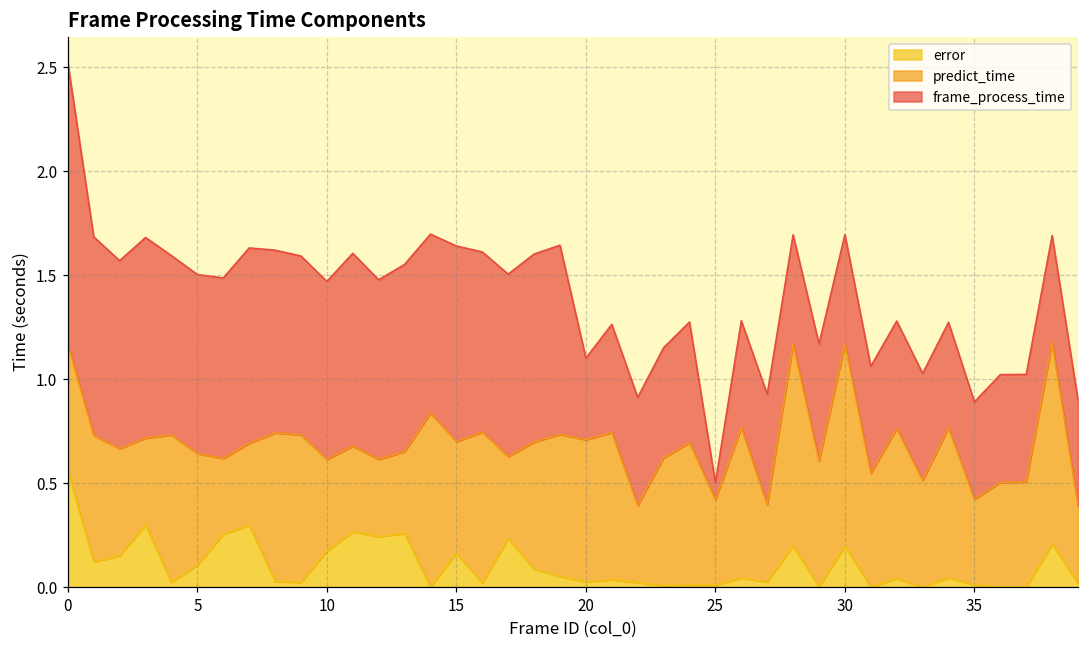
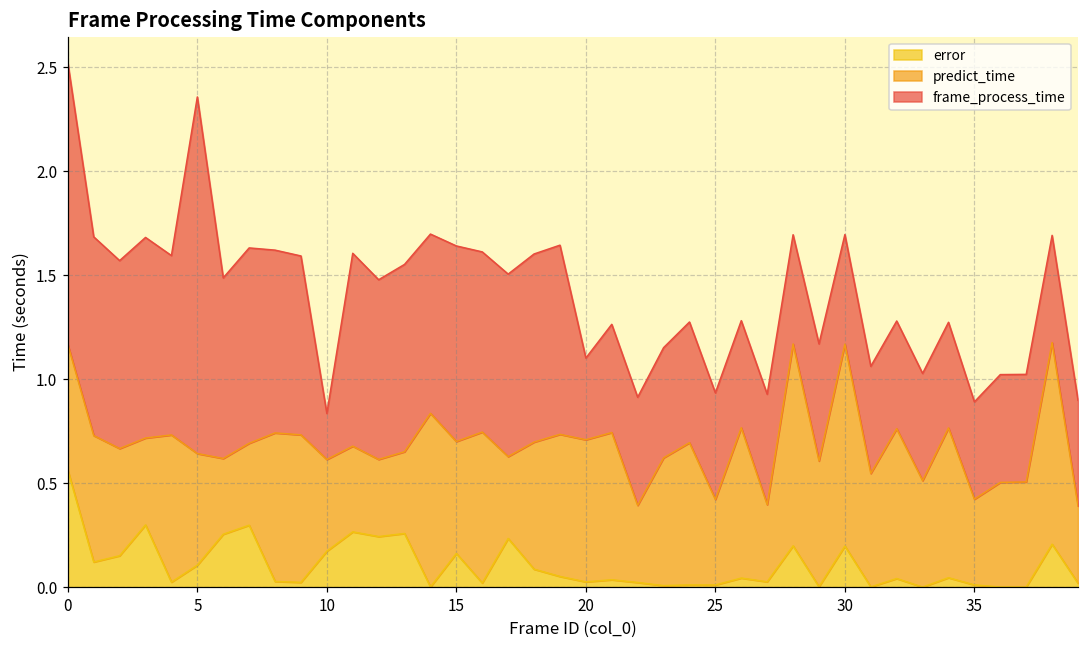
  {
    "frame_process_time": {
      "0": 1.35,
-     "5": 0.86,
-     "10": 0.86,
+     "5": 1.72,
+     "10": 0.22,
      "15": 0.94,
      "20": 0.39,
-     "25": 0.08,
+     "25": 0.51,
      "30": 0.53,
      "35": 0.47
    }
  }
